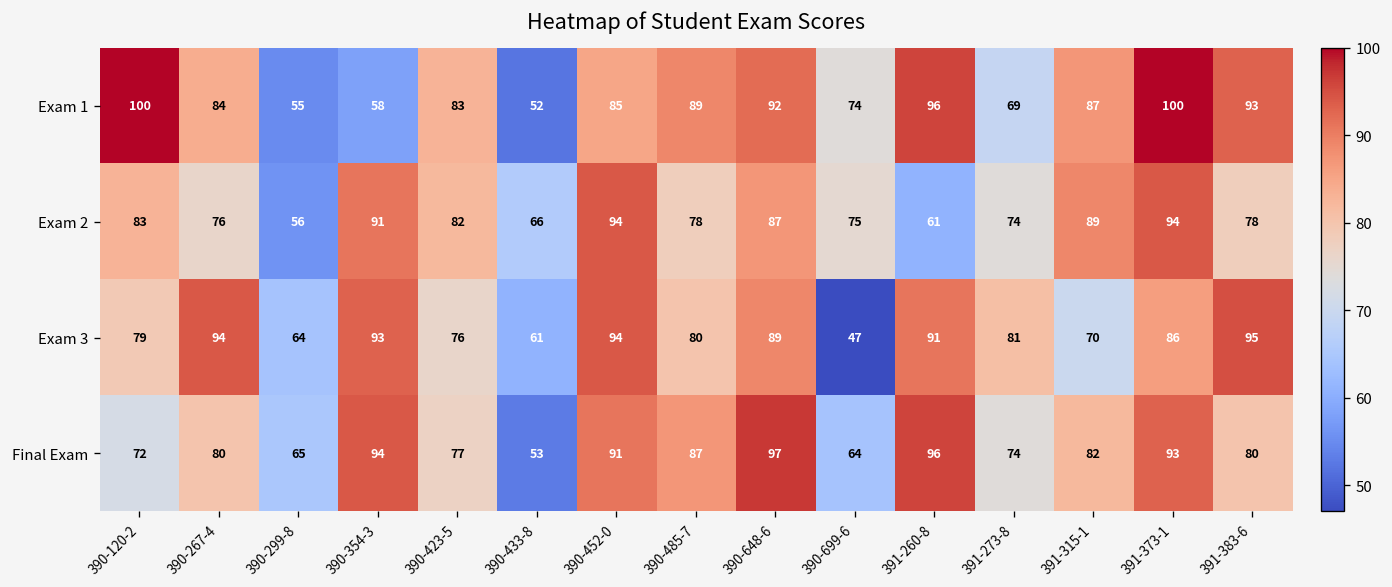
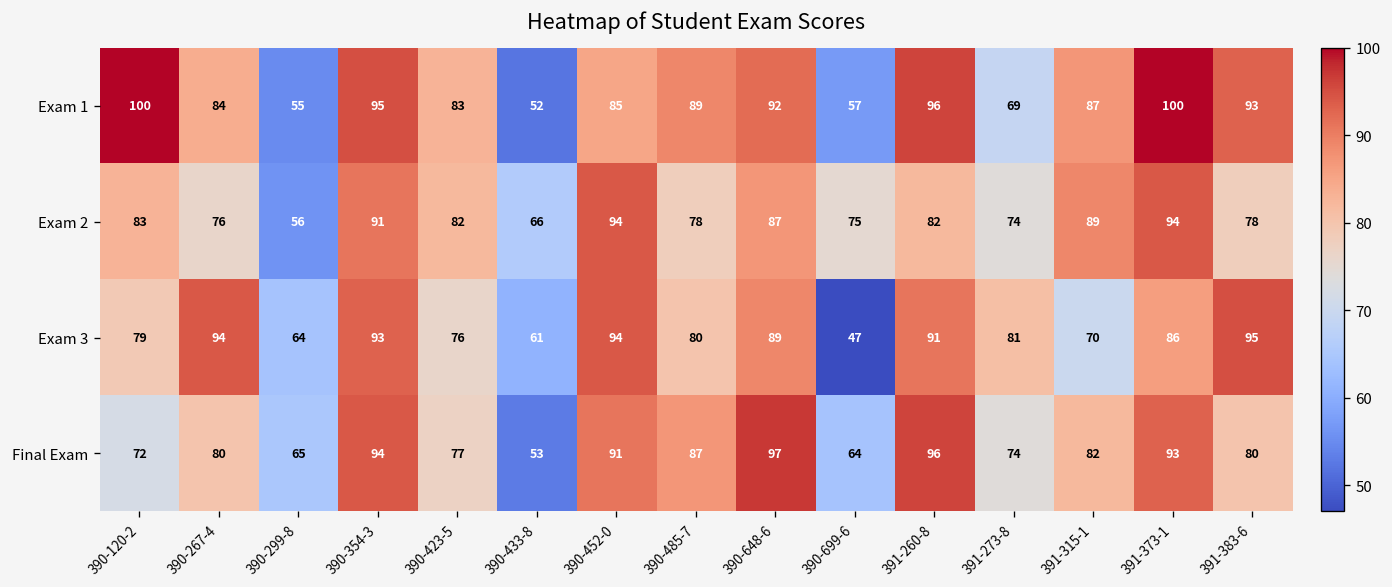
  {
    "Exam 1": {
      "390-120-2": 100,
      "390-267-4": 84,
      "390-299-8": 55,
-     "390-354-3": 58,
+     "390-354-3": 95,
      "390-423-5": 83,
      "390-433-8": 52,
      "390-452-0": 85,
      "390-485-7": 89,
      "390-648-6": 92,
-     "390-699-6": 74,
+     "390-699-6": 57,
      "391-260-8": 96,
      "391-273-8": 69,
      "391-315-1": 87,
      "391-373-1": 100,
      "391-383-6": 93
    },
    "Exam 2": {
      "390-120-2": 83,
      "390-267-4": 76,
      "390-299-8": 56,
      "390-354-3": 91,
      "390-423-5": 82,
      "390-433-8": 66,
      "390-452-0": 94,
      "390-485-7": 78,
      "390-648-6": 87,
      "390-699-6": 75,
-     "391-260-8": 61,
+     "391-260-8": 82,
      "391-273-8": 74,
      "391-315-1": 89,
      "391-373-1": 94,
      "391-383-6": 78
    },
    "Exam 3": {
      "390-120-2": 79,
      "390-267-4": 94,
      "390-299-8": 64,
      "390-354-3": 93,
      "390-423-5": 76,
      "390-433-8": 61,
      "390-452-0": 94,
      "390-485-7": 80,
      "390-648-6": 89,
      "390-699-6": 47,
      "391-260-8": 91,
      "391-273-8": 81,
      "391-315-1": 70,
      "391-373-1": 86,
      "391-383-6": 95
    },
    "Final Exam": {
      "390-120-2": 72,
      "390-267-4": 80,
      "390-299-8": 65,
      "390-354-3": 94,
      "390-423-5": 77,
      "390-433-8": 53,
      "390-452-0": 91,
      "390-485-7": 87,
      "390-648-6": 97,
      "390-699-6": 64,
      "391-260-8": 96,
      "391-273-8": 74,
      "391-315-1": 82,
      "391-373-1": 93,
      "391-383-6": 80
    }
  }
